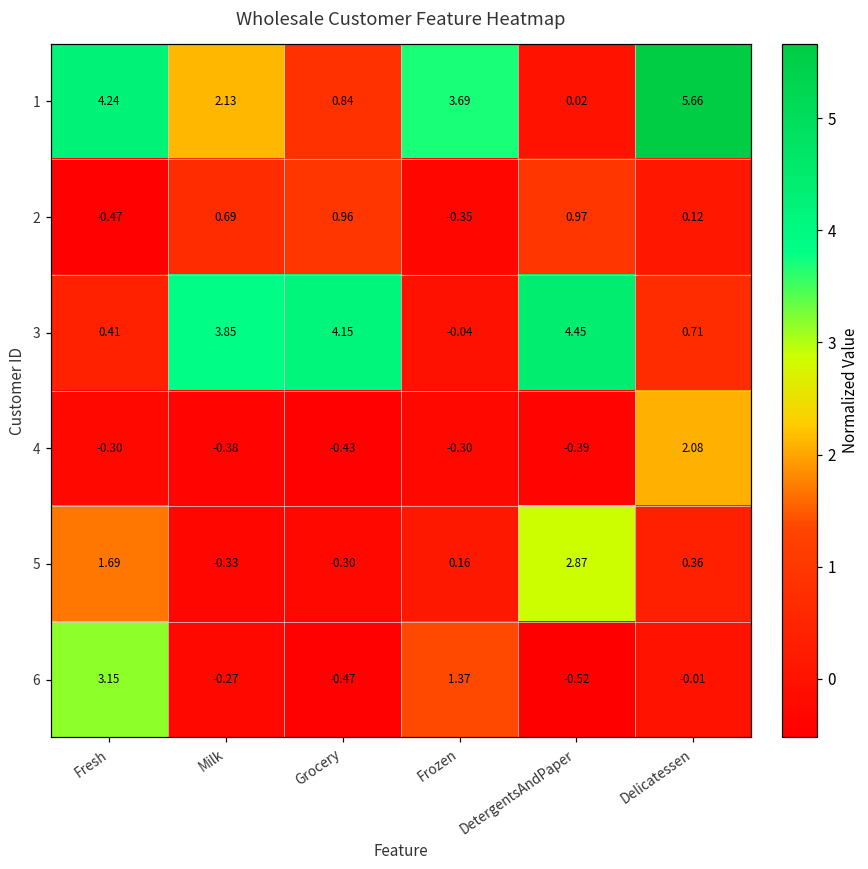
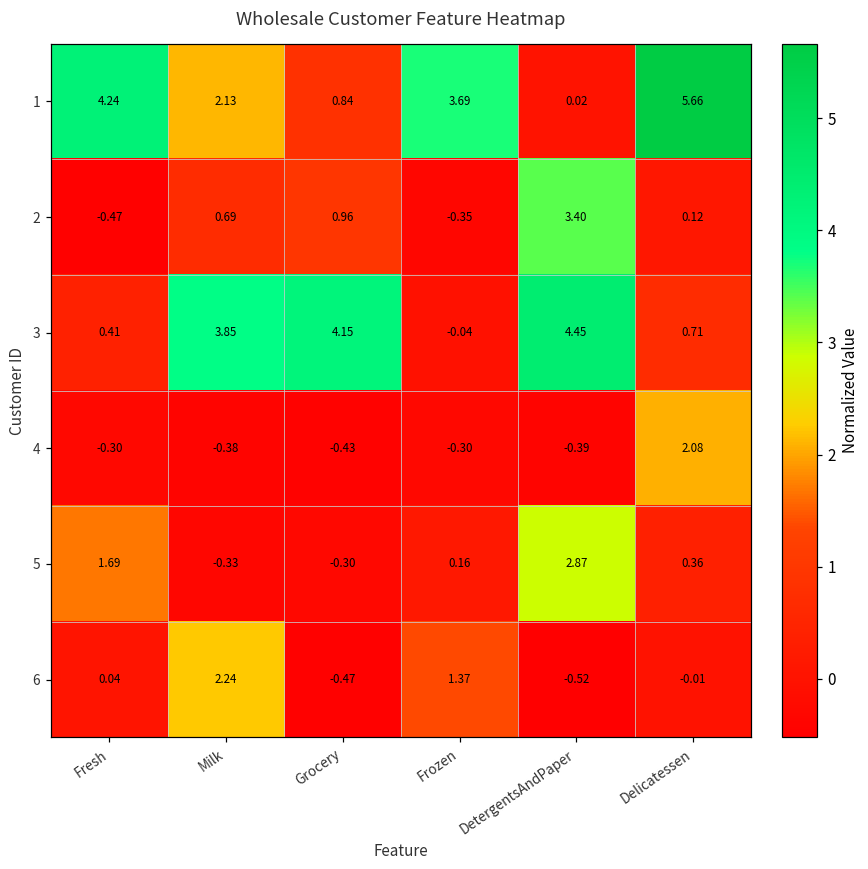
  {
    "1": {
      "Fresh": 4.24,
      "Milk": 2.13,
      "Grocery": 0.84,
      "Frozen": 3.69,
      "DetergentsAndPaper": 0.02,
      "Delicatessen": 5.66
    },
    "2": {
      "Fresh": -0.47,
      "Milk": 0.69,
      "Grocery": 0.96,
      "Frozen": -0.35,
-     "DetergentsAndPaper": 0.97,
+     "DetergentsAndPaper": 3.40,
      "Delicatessen": 0.12
    },
    "3": {
      "Fresh": 0.41,
      "Milk": 3.85,
      "Grocery": 4.15,
      "Frozen": -0.04,
      "DetergentsAndPaper": 4.45,
      "Delicatessen": 0.71
    },
    "4": {
      "Fresh": -0.30,
      "Milk": -0.38,
      "Grocery": -0.43,
      "Frozen": -0.30,
      "DetergentsAndPaper": -0.39,
      "Delicatessen": 2.08
    },
    "5": {
      "Fresh": 1.69,
      "Milk": -0.33,
      "Grocery": -0.30,
      "Frozen": 0.16,
      "DetergentsAndPaper": 2.87,
      "Delicatessen": 0.36
    },
    "6": {
-     "Fresh": 3.15,
-     "Milk": -0.27,
+     "Fresh": 0.04,
+     "Milk": 2.24,
      "Grocery": -0.47,
      "Frozen": 1.37,
      "DetergentsAndPaper": -0.52,
      "Delicatessen": -0.01
    }
  }
